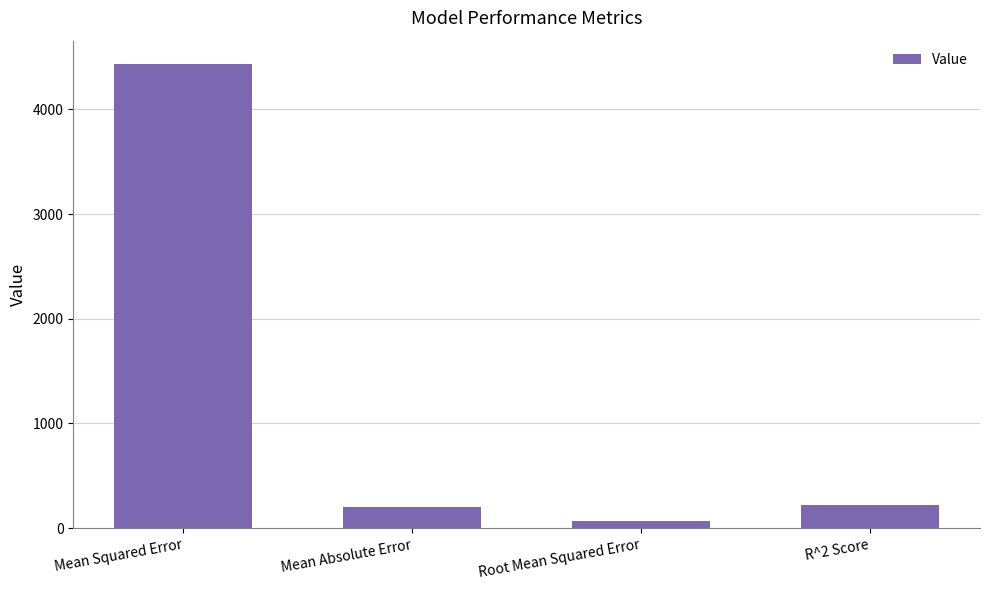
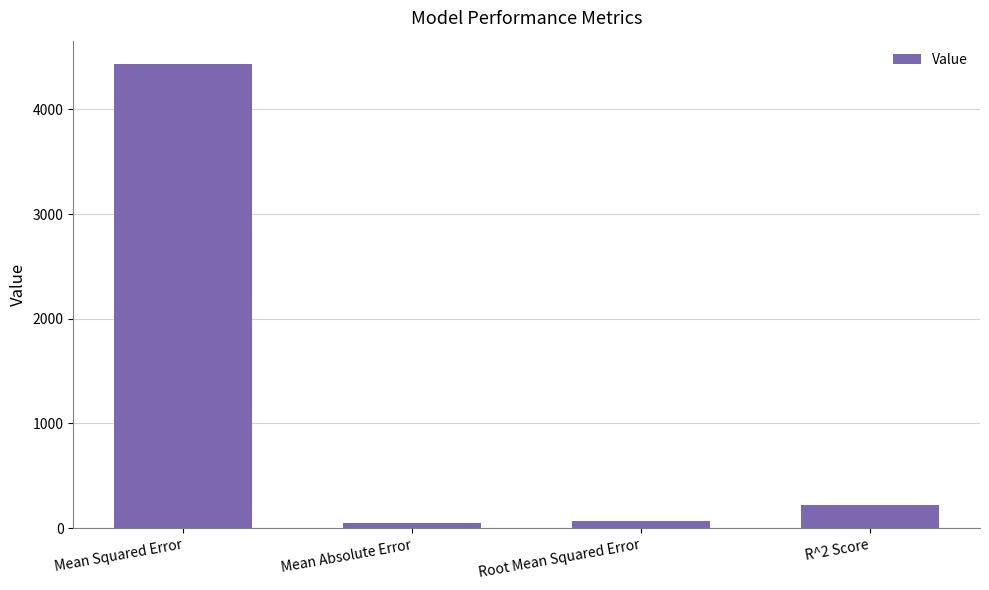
  {
    "Mean Squared Error": 4430,
-   "Mean Absolute Error": 200,
+   "Mean Absolute Error": 50,
    "Root Mean Squared Error": 70,
    "R^2 Score": 220
  }
